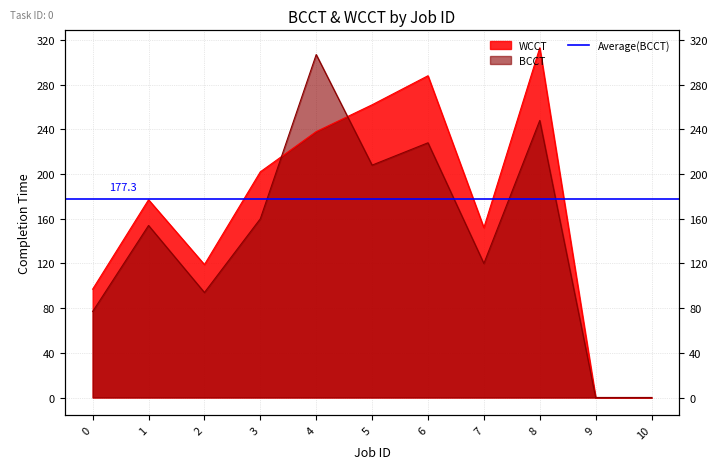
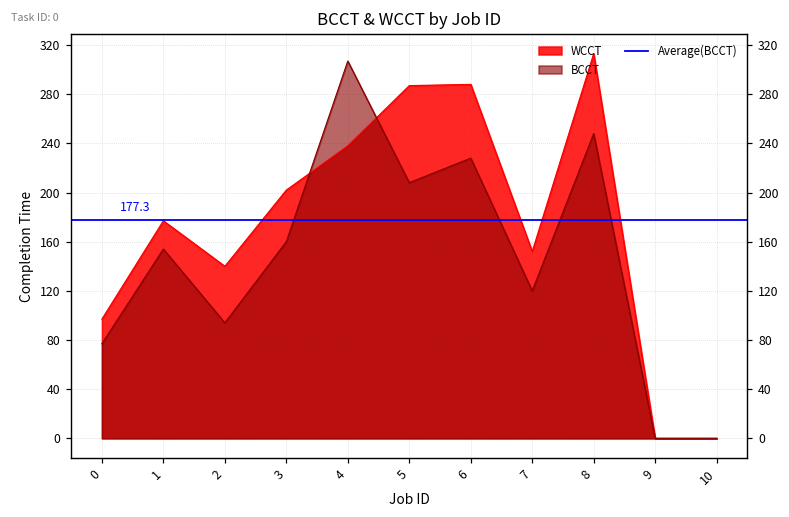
  {
    "WCCT": {
      "0": 97,
-     "2": 119,
+     "2": 140,
      "3": 202,
      "4": 238,
-     "5": 262,
+     "5": 287,
      "6": 288,
      "7": 152,
      "8": 313
    },
    "BCCT": {
      "0": 77,
      "1": 154,
      "2": 94,
      "3": 160,
      "4": 307,
      "5": 208,
      "6": 228,
      "7": 120,
      "8": 248
    }
  }
